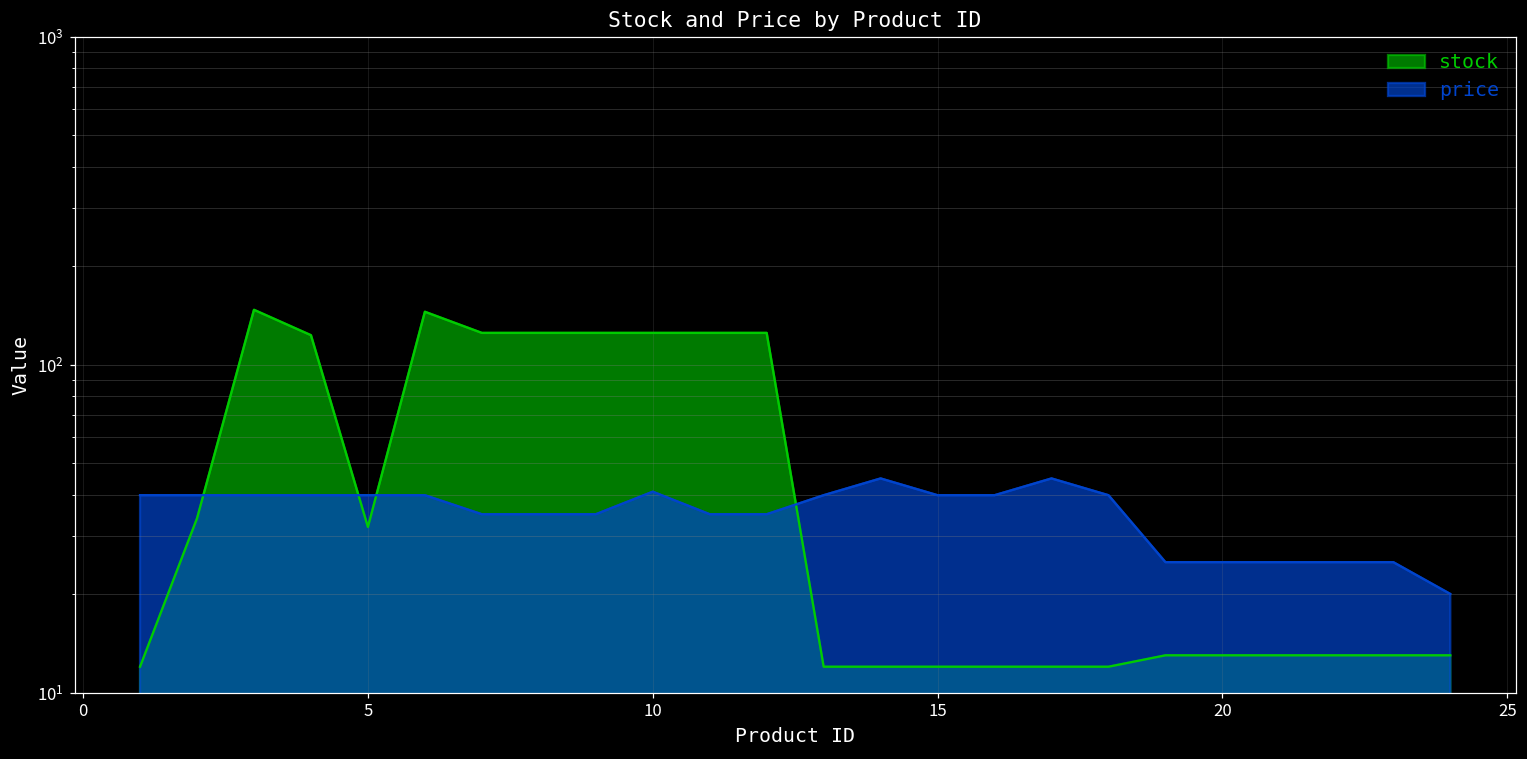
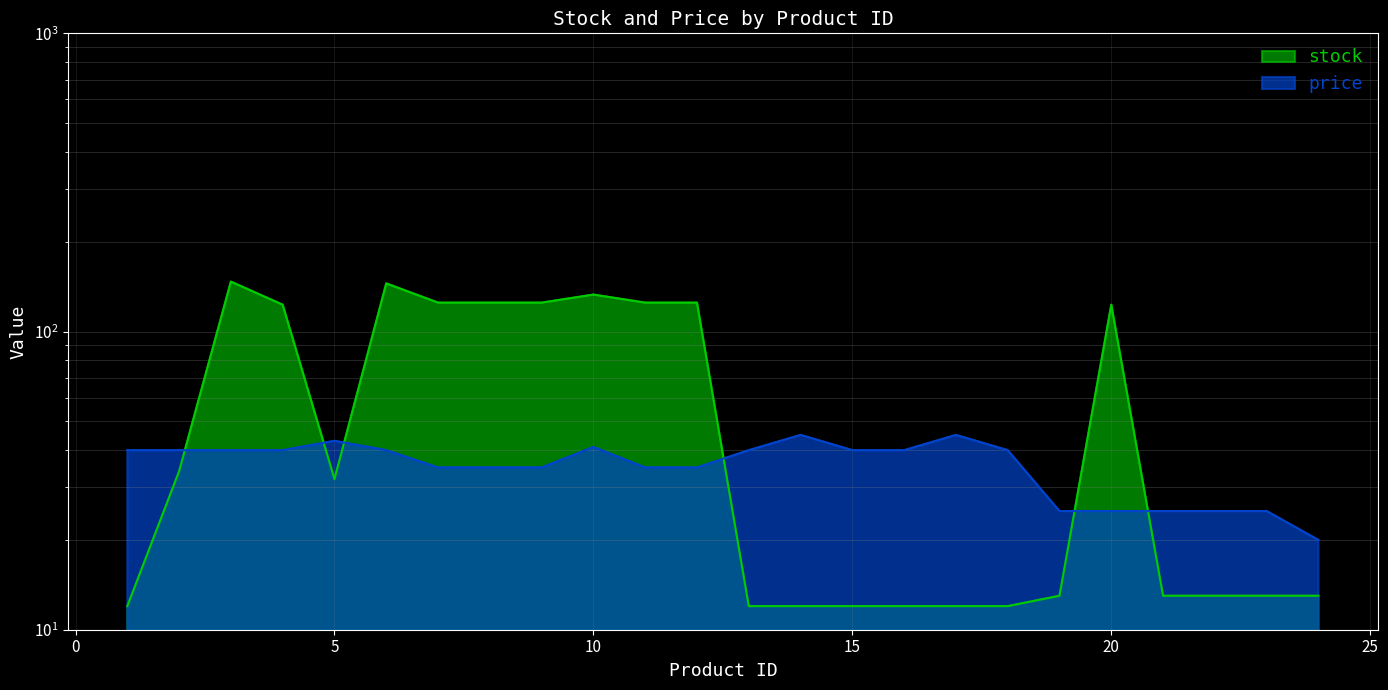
  {
    "stock": {
      "5": 32,
-     "10": 125,
+     "10": 130,
      "15": 12,
-     "20": 13
+     "20": 123
    },
    "price": {
-     "5": 40,
+     "5": 43,
      "10": 41,
      "15": 40,
      "20": 25
    }
  }
